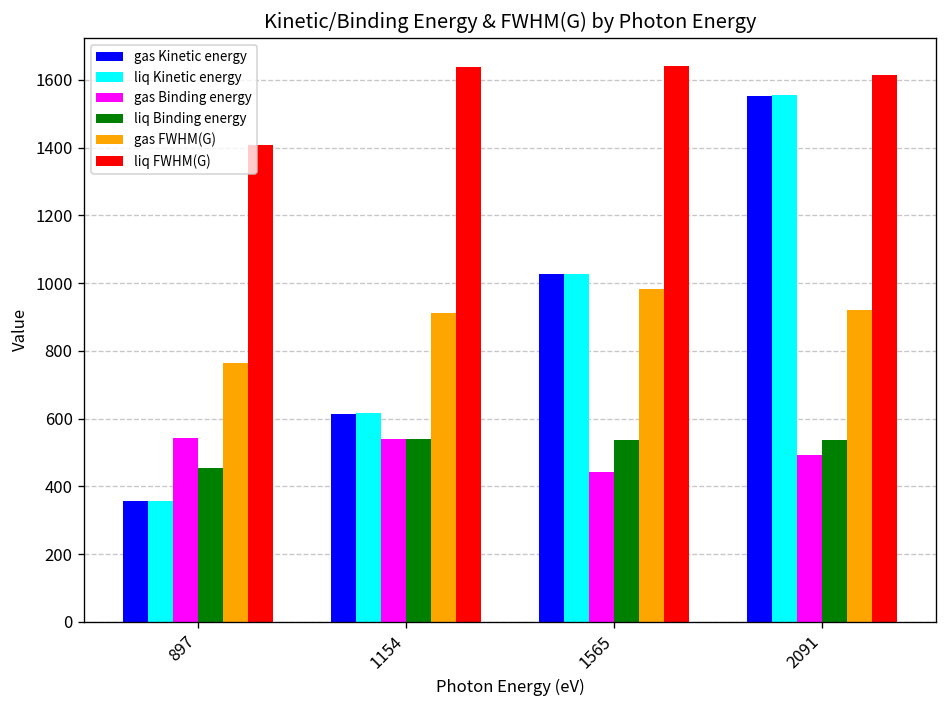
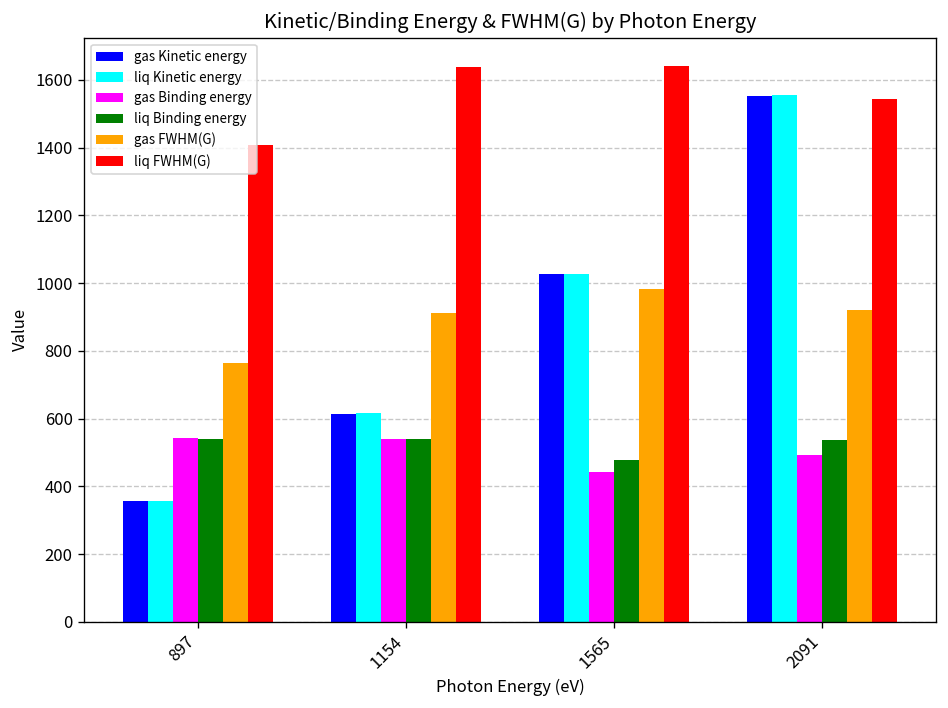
  {
    "gas Kinetic energy": {
      "897": 360,
      "1154": 610,
      "1565": 1030,
      "2091": 1550
    },
    "liq Kinetic energy": {
      "897": 360,
      "1154": 620,
      "1565": 1030,
      "2091": 1560
    },
    "gas Binding energy": {
      "897": 540,
      "1154": 540,
      "1565": 440,
      "2091": 490
    },
    "liq Binding energy": {
-     "897": 450,
+     "897": 540,
      "1154": 540,
-     "1565": 540,
+     "1565": 480,
      "2091": 540
    },
    "gas FWHM(G)": {
      "897": 760,
      "1154": 910,
      "1565": 980,
      "2091": 920
    },
    "liq FWHM(G)": {
      "897": 1410,
      "1154": 1640,
      "1565": 1640,
-     "2091": 1610
+     "2091": 1540
    }
  }
